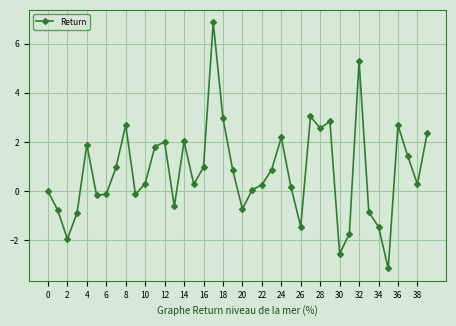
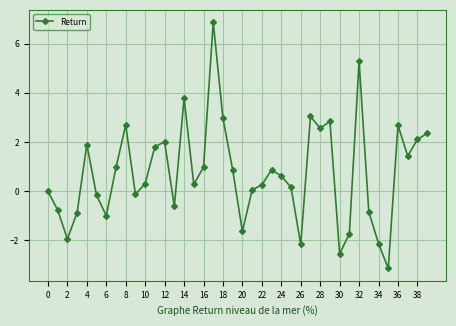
  {
    "0": 0.0,
    "2": -1.9,
    "4": 1.9,
-   "6": -0.1,
+   "6": -1.0,
    "8": 2.7,
    "10": 0.3,
    "12": 2.0,
-   "14": 2.0,
+   "14": 3.8,
    "16": 1.0,
    "18": 3.0,
-   "20": -0.7,
+   "20": -1.6,
    "22": 0.3,
-   "24": 2.2,
-   "26": -1.4,
+   "24": 0.6,
+   "26": -2.2,
    "28": 2.6,
    "30": -2.5,
    "32": 5.3,
-   "34": -1.5,
+   "34": -2.1,
    "36": 2.7,
-   "38": 0.3
+   "38": 2.1
  }
